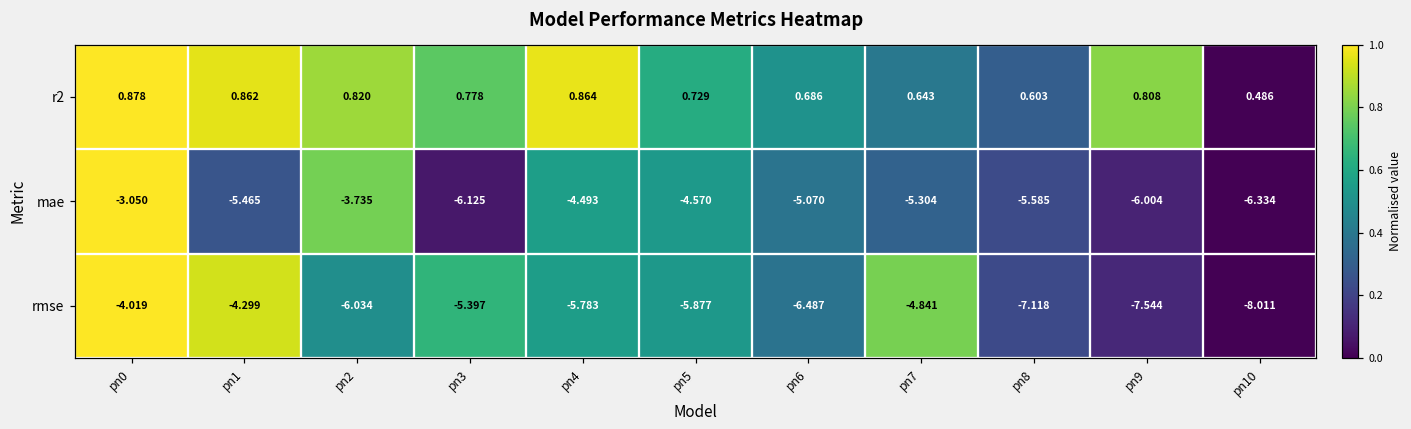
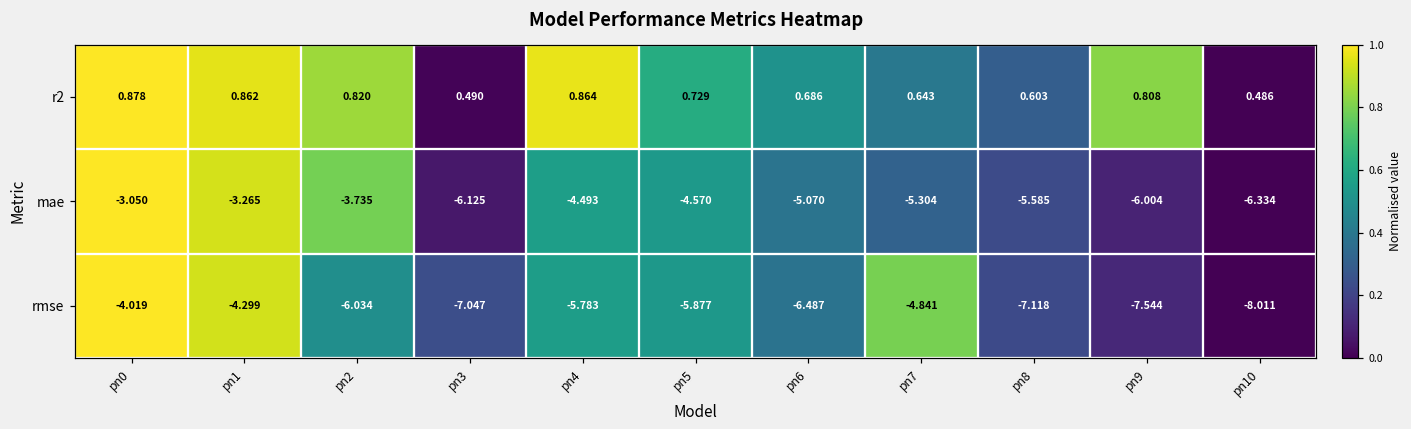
  {
    "r2": {
      "pn0": 0.878,
      "pn1": 0.862,
      "pn2": 0.820,
-     "pn3": 0.778,
+     "pn3": 0.490,
      "pn4": 0.864,
      "pn5": 0.729,
      "pn6": 0.686,
      "pn7": 0.643,
      "pn8": 0.603,
      "pn9": 0.808,
      "pn10": 0.486
    },
    "mae": {
      "pn0": -3.050,
-     "pn1": -5.465,
+     "pn1": -3.265,
      "pn2": -3.735,
      "pn3": -6.125,
      "pn4": -4.493,
      "pn5": -4.570,
      "pn6": -5.070,
      "pn7": -5.304,
      "pn8": -5.585,
      "pn9": -6.004,
      "pn10": -6.334
    },
    "rmse": {
      "pn0": -4.019,
      "pn1": -4.299,
      "pn2": -6.034,
-     "pn3": -5.397,
+     "pn3": -7.047,
      "pn4": -5.783,
      "pn5": -5.877,
      "pn6": -6.487,
      "pn7": -4.841,
      "pn8": -7.118,
      "pn9": -7.544,
      "pn10": -8.011
    }
  }
